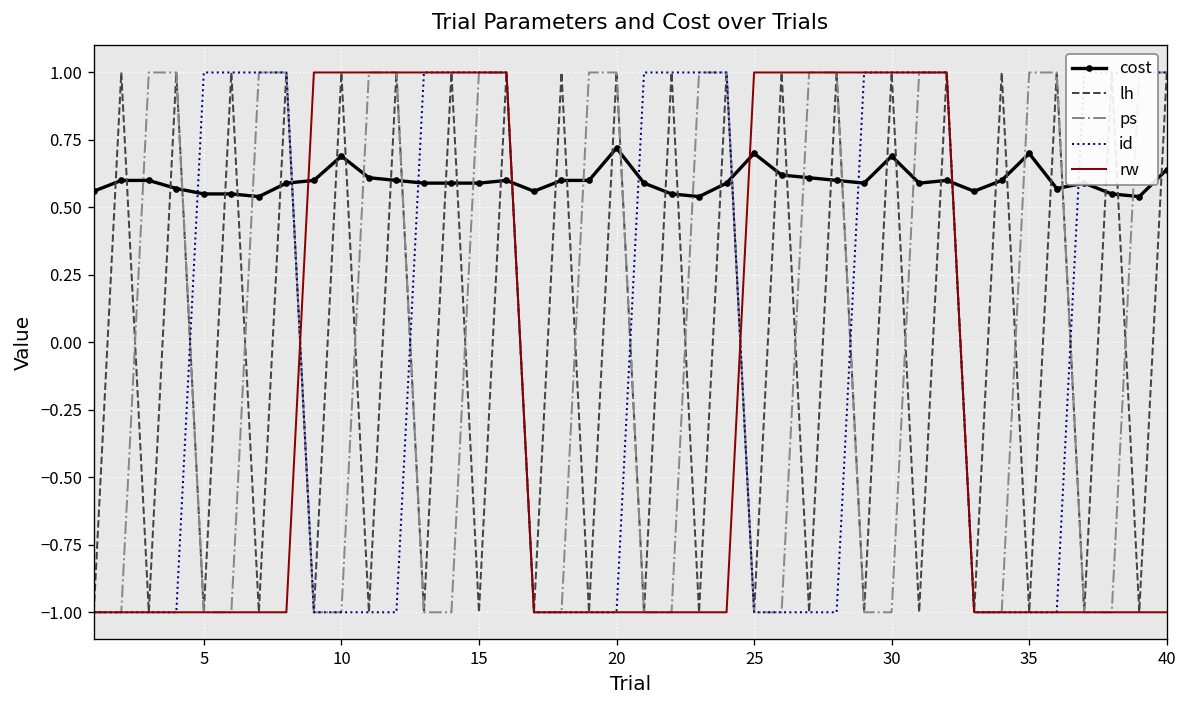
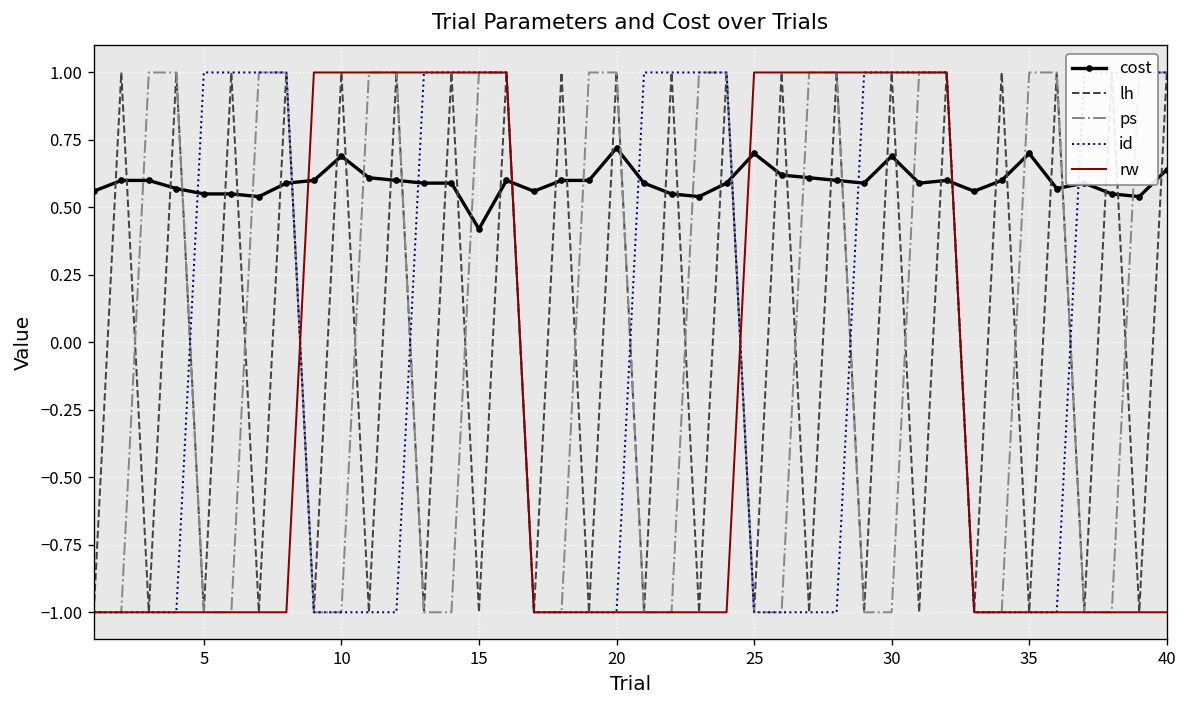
  {
    "cost": {
      "5": 0.55,
      "10": 0.69,
-     "15": 0.59,
+     "15": 0.42,
      "20": 0.72,
      "25": 0.70,
      "30": 0.69,
      "35": 0.70,
      "40": 0.64
    },
    "lh": {
      "15": -1.00
    },
    "ps": {
      "30": -1.00,
      "35": 1.00
    },
    "id": {
      "5": 1.00
    },
    "rw": {
      "25": 1.00,
      "40": -1.00
    }
  }
